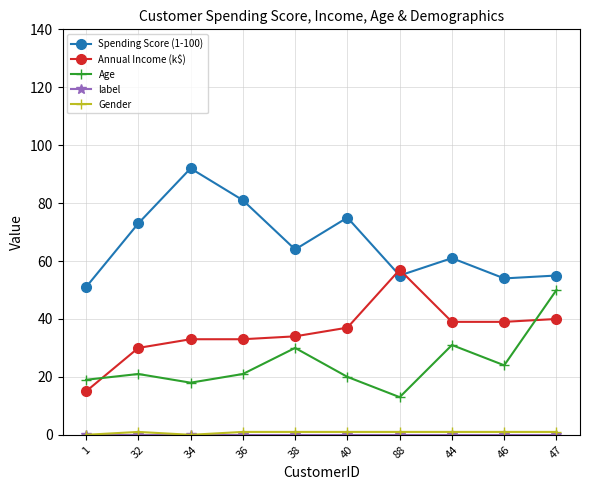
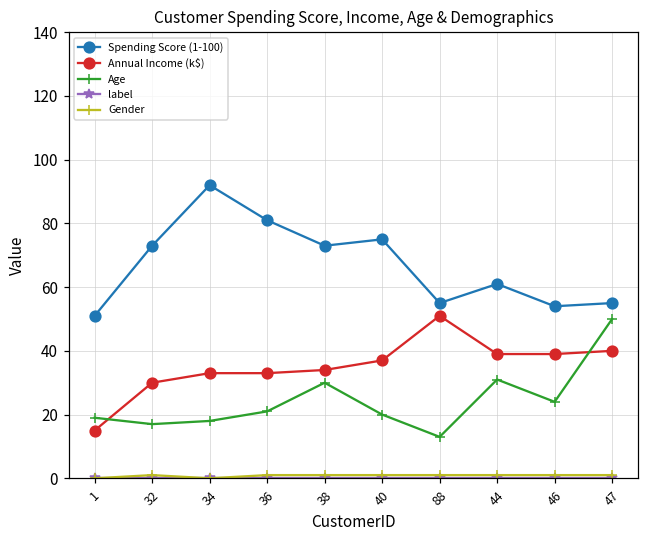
  {
    "Spending Score (1-100)": {
      "1": 51,
      "32": 73,
      "34": 92,
      "36": 81,
-     "38": 64,
+     "38": 73,
      "40": 75,
      "88": 55,
      "44": 61,
      "46": 54,
      "47": 55
    },
    "Annual Income (k$)": {
      "1": 15,
      "32": 30,
      "34": 33,
      "36": 33,
      "38": 34,
      "40": 37,
-     "88": 57,
+     "88": 51,
      "44": 39,
      "46": 39,
      "47": 40
    },
    "Age": {
      "1": 19,
-     "32": 21,
+     "32": 17,
      "34": 18,
      "36": 21,
      "38": 30,
      "40": 20,
      "88": 13,
      "44": 31,
      "46": 24,
      "47": 50
    },
    "label": {
      "32": 0,
      "36": 0,
      "38": 0,
      "40": 0,
      "88": 0,
      "44": 0,
      "46": 0,
      "47": 0
    },
    "Gender": {
      "32": 1,
      "36": 1,
      "38": 1,
      "40": 1,
      "88": 1,
      "44": 1,
      "46": 1,
      "47": 1
    }
  }
